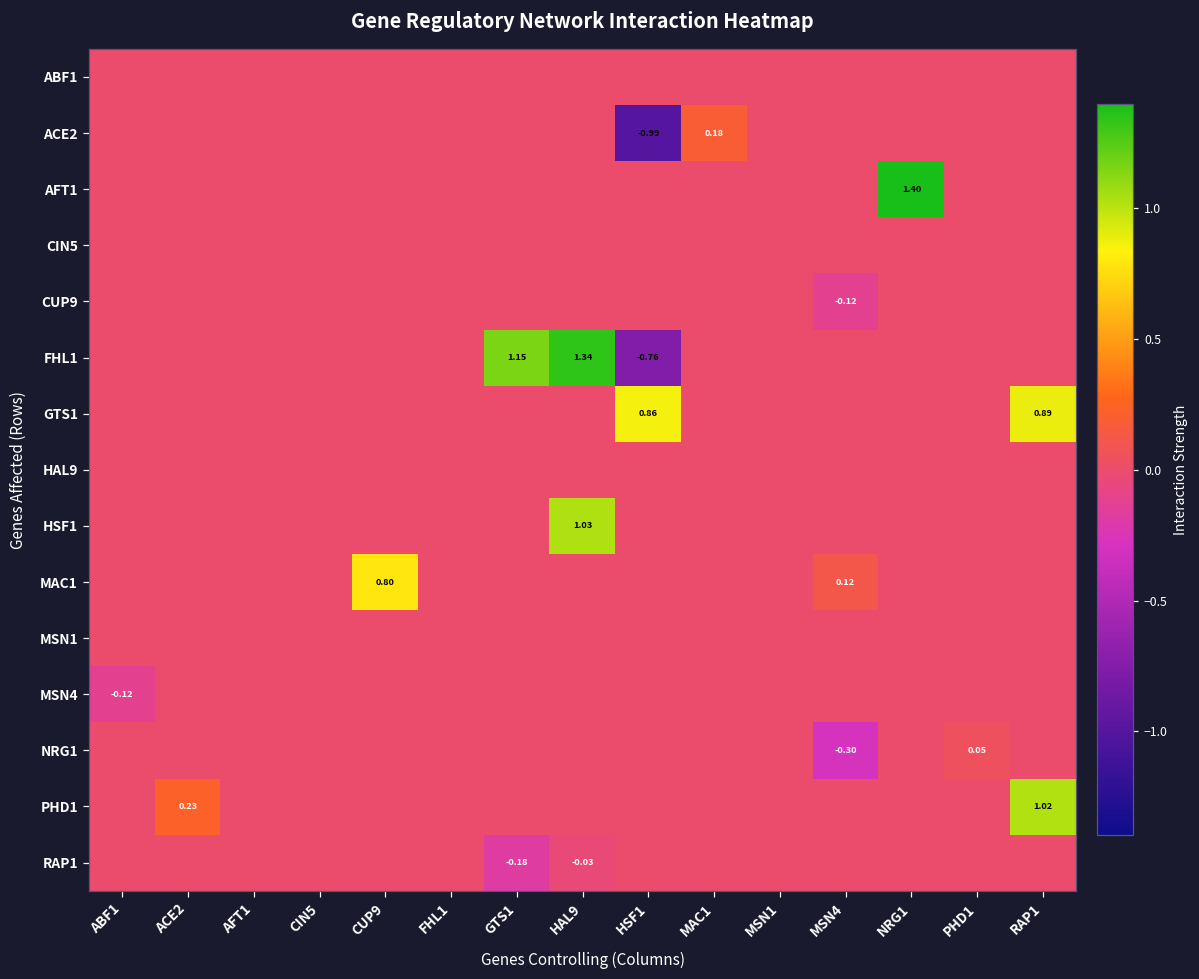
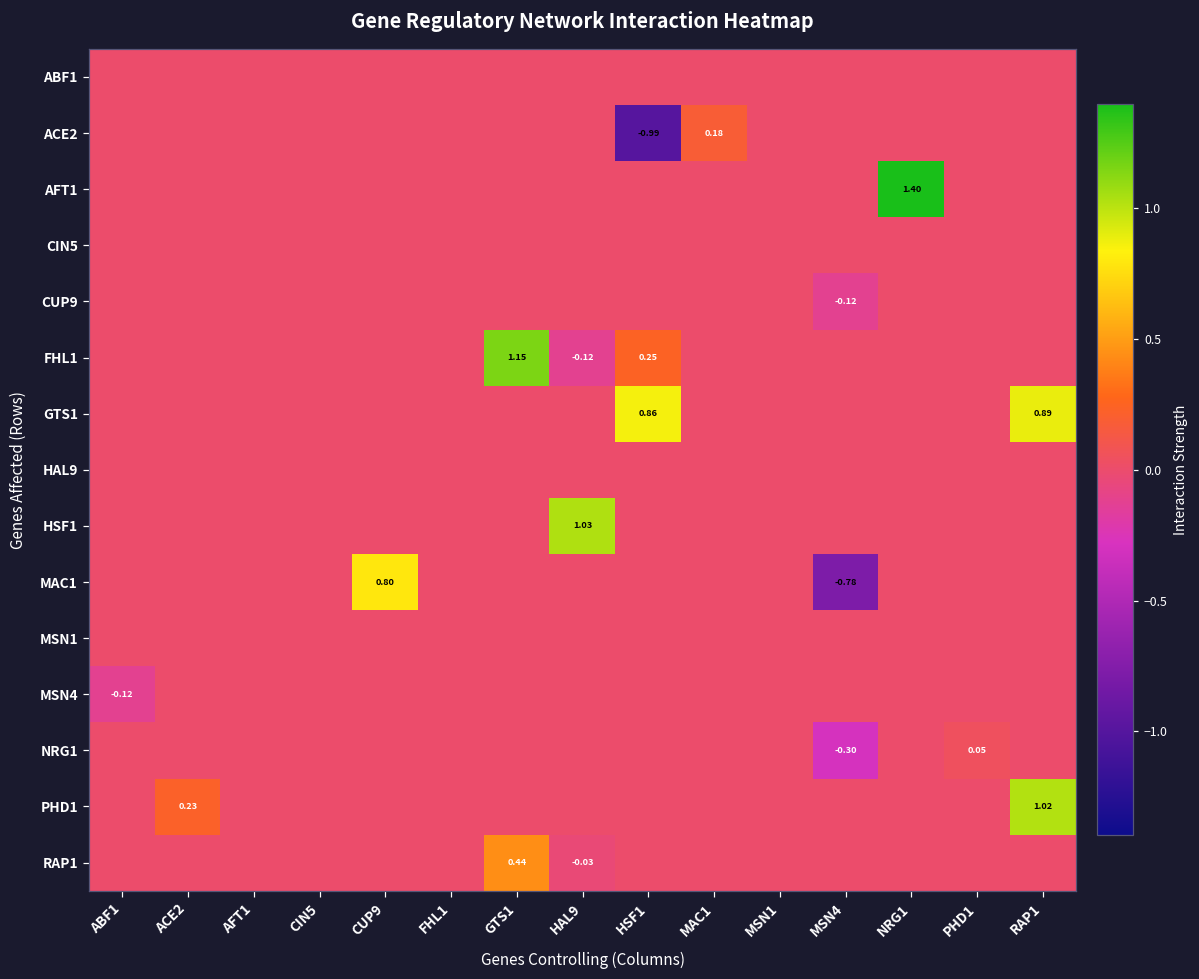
  {
    "ACE2": {
      "HSF1": -0.99,
      "MAC1": 0.18
    },
    "AFT1": {
      "NRG1": 1.40
    },
    "CUP9": {
      "MSN4": -0.12
    },
    "FHL1": {
      "GTS1": 1.15,
-     "HAL9": 1.34,
-     "HSF1": -0.76
+     "HAL9": -0.12,
+     "HSF1": 0.25
    },
    "GTS1": {
      "HSF1": 0.86,
      "RAP1": 0.89
    },
    "HSF1": {
      "HAL9": 1.03
    },
    "MAC1": {
      "CUP9": 0.80,
-     "MSN4": 0.12
+     "MSN4": -0.78
    },
    "MSN4": {
      "ABF1": -0.12
    },
    "NRG1": {
      "MSN4": -0.30,
      "PHD1": 0.05
    },
    "PHD1": {
      "ACE2": 0.23,
      "RAP1": 1.02
    },
    "RAP1": {
-     "GTS1": -0.18,
+     "GTS1": 0.44,
      "HAL9": -0.03
    }
  }
